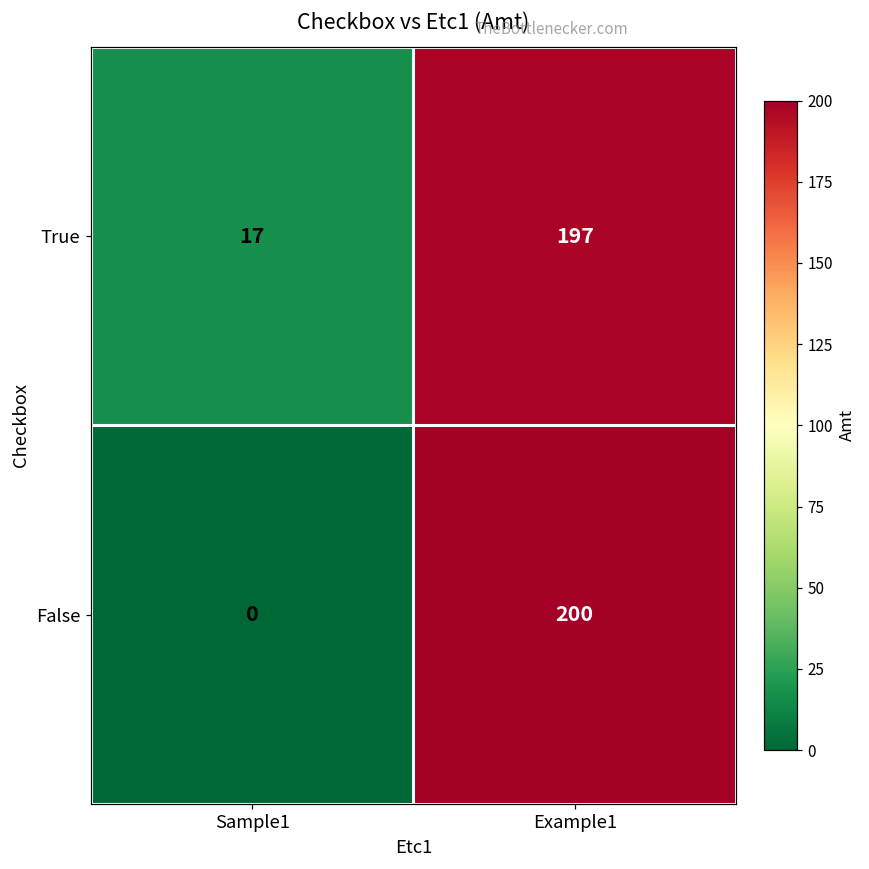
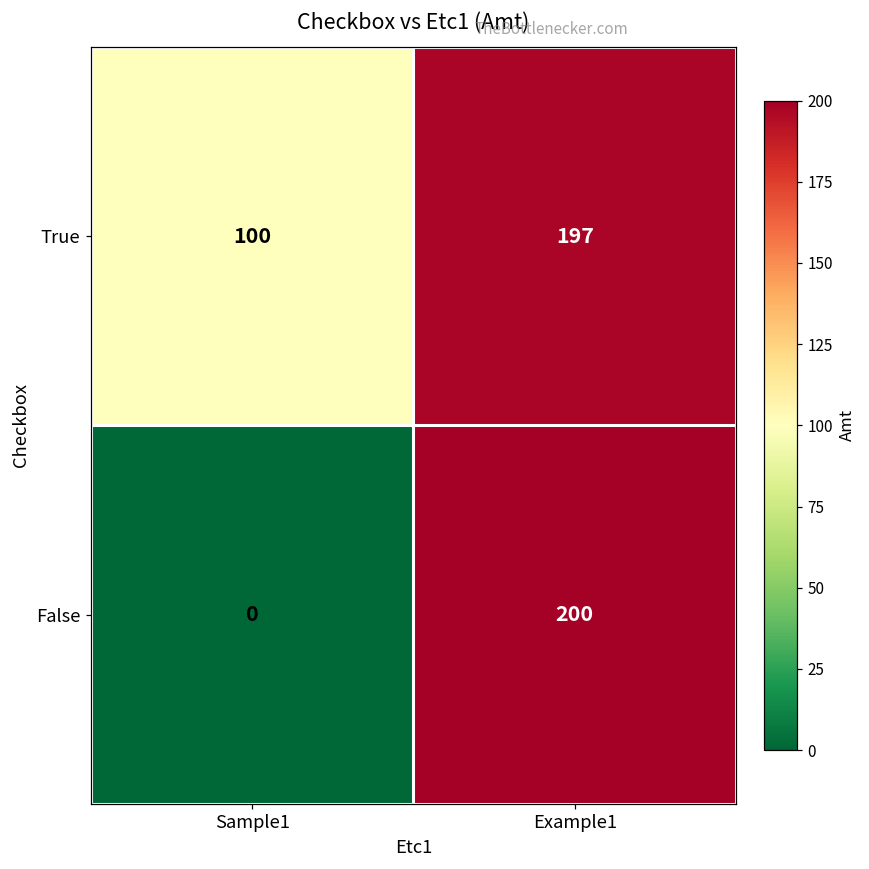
  {
    "True": {
-     "Sample1": 17,
+     "Sample1": 100,
      "Example1": 197
    },
    "False": {
      "Sample1": 0,
      "Example1": 200
    }
  }
